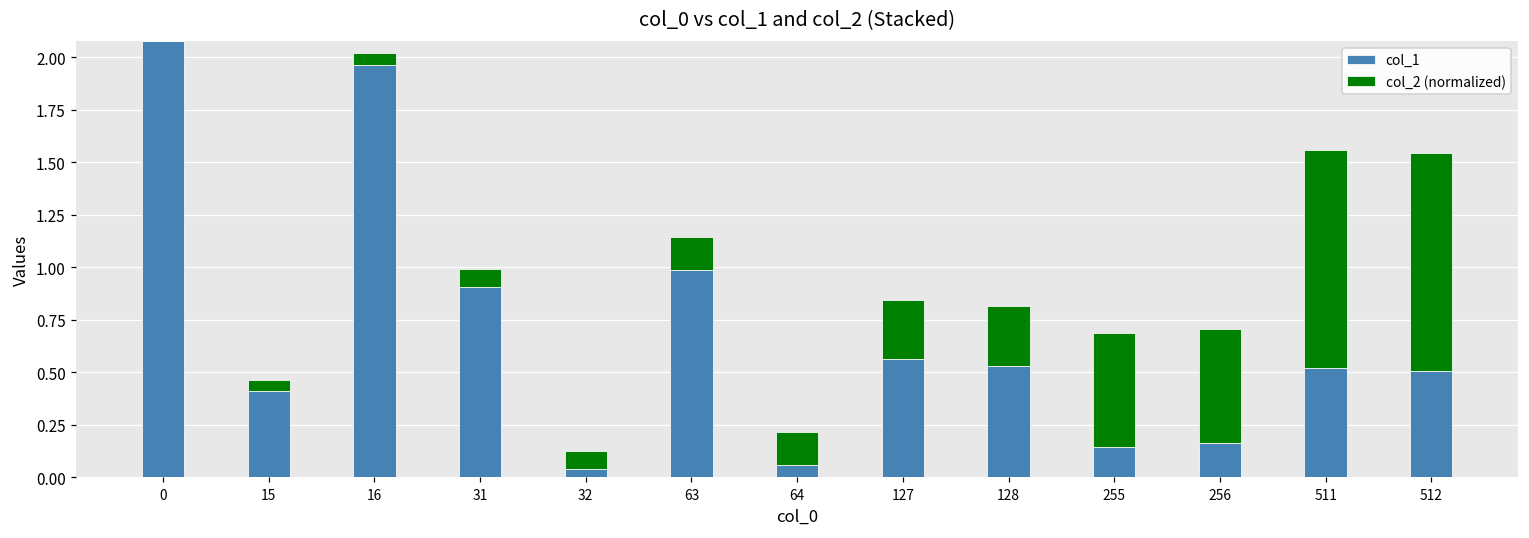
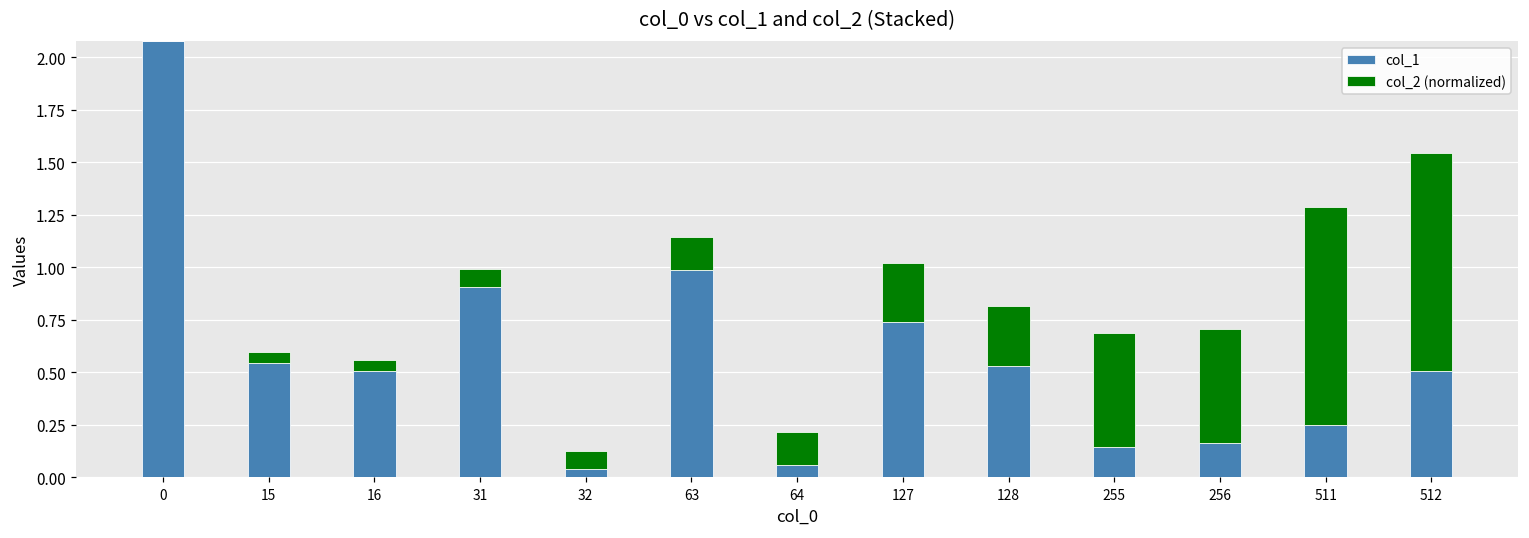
  {
    "col_1": {
      "0": 2.08,
-     "15": 0.41,
-     "16": 1.96,
+     "15": 0.54,
+     "16": 0.50,
      "31": 0.90,
      "32": 0.04,
      "63": 0.99,
      "64": 0.06,
-     "127": 0.56,
+     "127": 0.74,
      "128": 0.53,
      "255": 0.15,
      "256": 0.16,
-     "511": 0.52,
+     "511": 0.25,
      "512": 0.50
    },
    "col_2 (normalized)": {
      "0": 0.00,
      "15": 0.05,
      "16": 0.06,
      "31": 0.09,
      "32": 0.09,
      "63": 0.15,
      "64": 0.16,
      "127": 0.28,
      "128": 0.29,
      "255": 0.54,
      "256": 0.54,
      "511": 1.04,
      "512": 1.04
    }
  }
